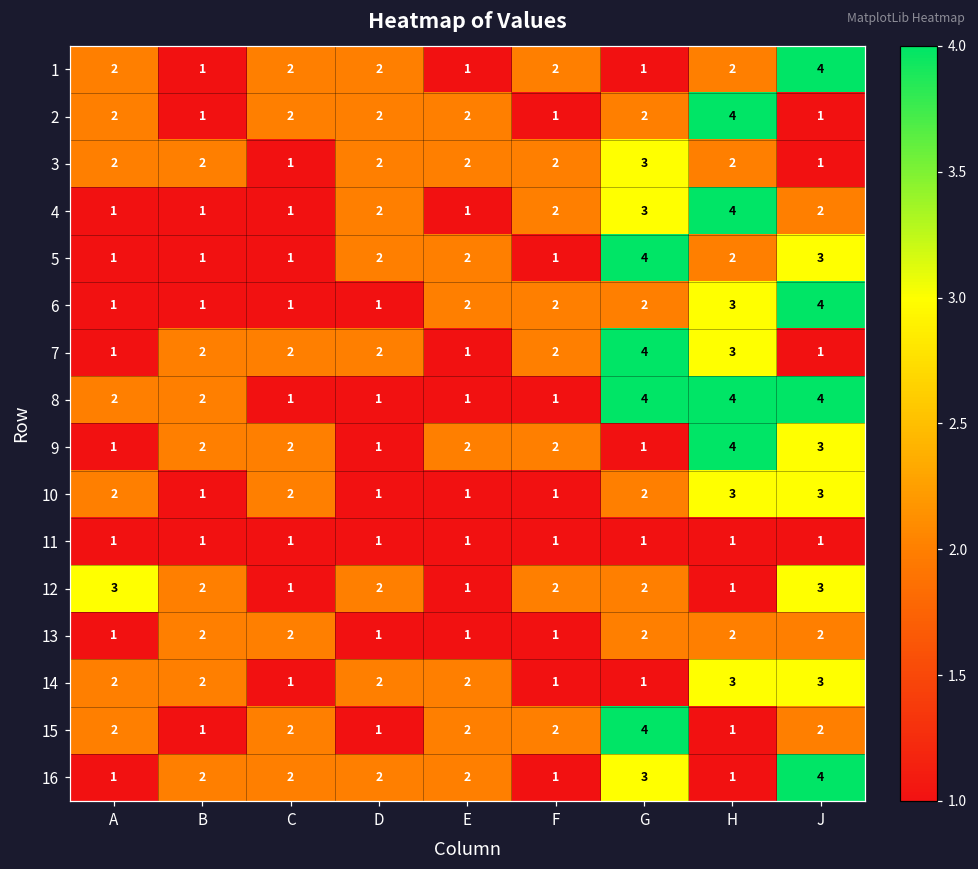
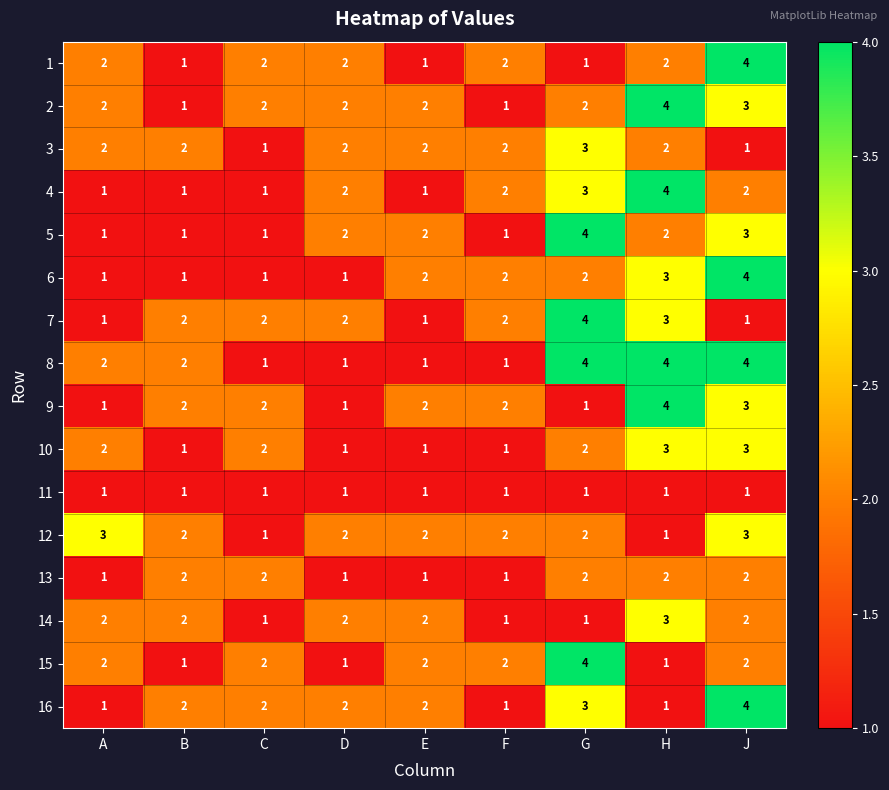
  {
    "1": {
      "A": 2,
      "B": 1,
      "C": 2,
      "D": 2,
      "E": 1,
      "F": 2,
      "G": 1,
      "H": 2,
      "J": 4
    },
    "2": {
      "A": 2,
      "B": 1,
      "C": 2,
      "D": 2,
      "E": 2,
      "F": 1,
      "G": 2,
      "H": 4,
-     "J": 1
+     "J": 3
    },
    "3": {
      "A": 2,
      "B": 2,
      "C": 1,
      "D": 2,
      "E": 2,
      "F": 2,
      "G": 3,
      "H": 2,
      "J": 1
    },
    "4": {
      "A": 1,
      "B": 1,
      "C": 1,
      "D": 2,
      "E": 1,
      "F": 2,
      "G": 3,
      "H": 4,
      "J": 2
    },
    "5": {
      "A": 1,
      "B": 1,
      "C": 1,
      "D": 2,
      "E": 2,
      "F": 1,
      "G": 4,
      "H": 2,
      "J": 3
    },
    "6": {
      "A": 1,
      "B": 1,
      "C": 1,
      "D": 1,
      "E": 2,
      "F": 2,
      "G": 2,
      "H": 3,
      "J": 4
    },
    "7": {
      "A": 1,
      "B": 2,
      "C": 2,
      "D": 2,
      "E": 1,
      "F": 2,
      "G": 4,
      "H": 3,
      "J": 1
    },
    "8": {
      "A": 2,
      "B": 2,
      "C": 1,
      "D": 1,
      "E": 1,
      "F": 1,
      "G": 4,
      "H": 4,
      "J": 4
    },
    "9": {
      "A": 1,
      "B": 2,
      "C": 2,
      "D": 1,
      "E": 2,
      "F": 2,
      "G": 1,
      "H": 4,
      "J": 3
    },
    "10": {
      "A": 2,
      "B": 1,
      "C": 2,
      "D": 1,
      "E": 1,
      "F": 1,
      "G": 2,
      "H": 3,
      "J": 3
    },
    "11": {
      "A": 1,
      "B": 1,
      "C": 1,
      "D": 1,
      "E": 1,
      "F": 1,
      "G": 1,
      "H": 1,
      "J": 1
    },
    "12": {
      "A": 3,
      "B": 2,
      "C": 1,
      "D": 2,
-     "E": 1,
+     "E": 2,
      "F": 2,
      "G": 2,
      "H": 1,
      "J": 3
    },
    "13": {
      "A": 1,
      "B": 2,
      "C": 2,
      "D": 1,
      "E": 1,
      "F": 1,
      "G": 2,
      "H": 2,
      "J": 2
    },
    "14": {
      "A": 2,
      "B": 2,
      "C": 1,
      "D": 2,
      "E": 2,
      "F": 1,
      "G": 1,
      "H": 3,
-     "J": 3
+     "J": 2
    },
    "15": {
      "A": 2,
      "B": 1,
      "C": 2,
      "D": 1,
      "E": 2,
      "F": 2,
      "G": 4,
      "H": 1,
      "J": 2
    },
    "16": {
      "A": 1,
      "B": 2,
      "C": 2,
      "D": 2,
      "E": 2,
      "F": 1,
      "G": 3,
      "H": 1,
      "J": 4
    }
  }
